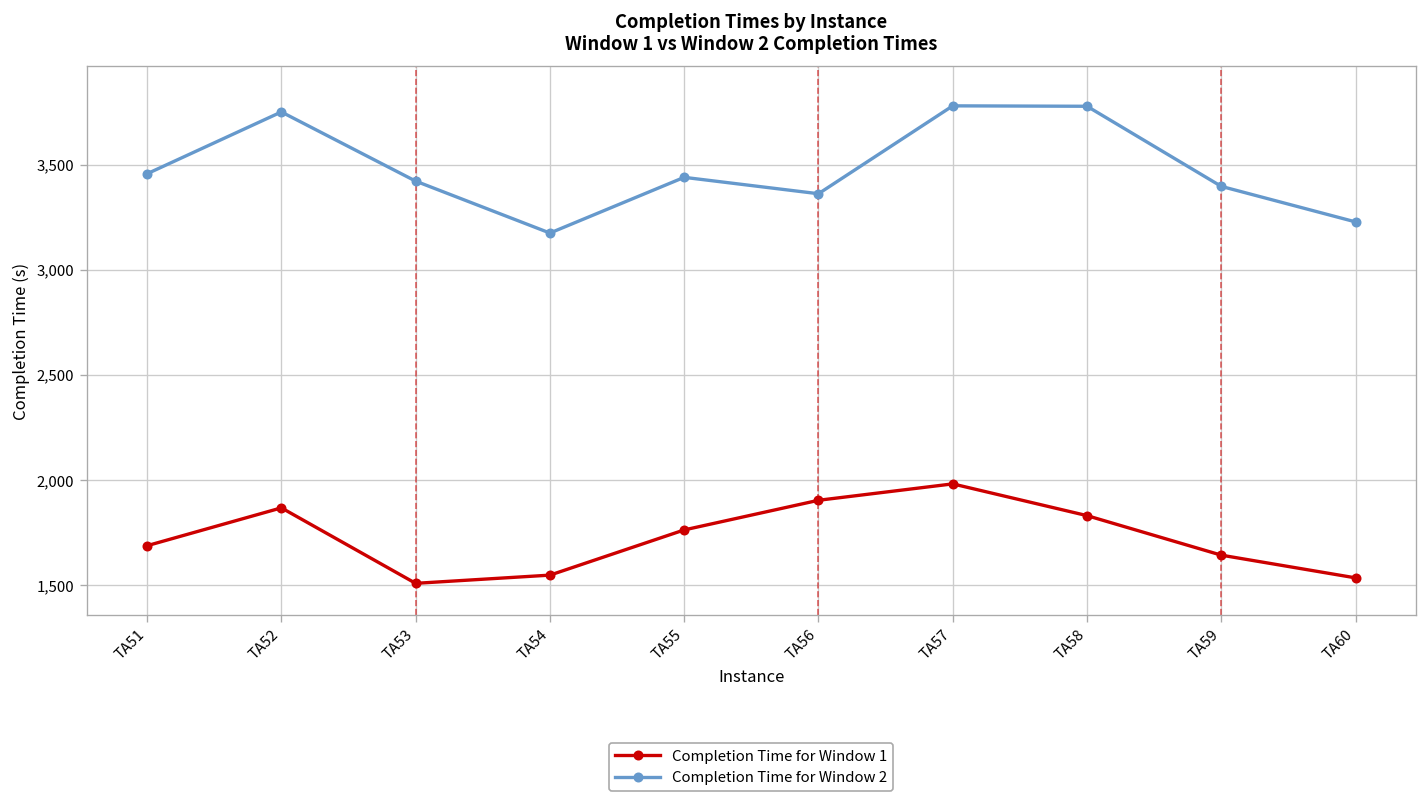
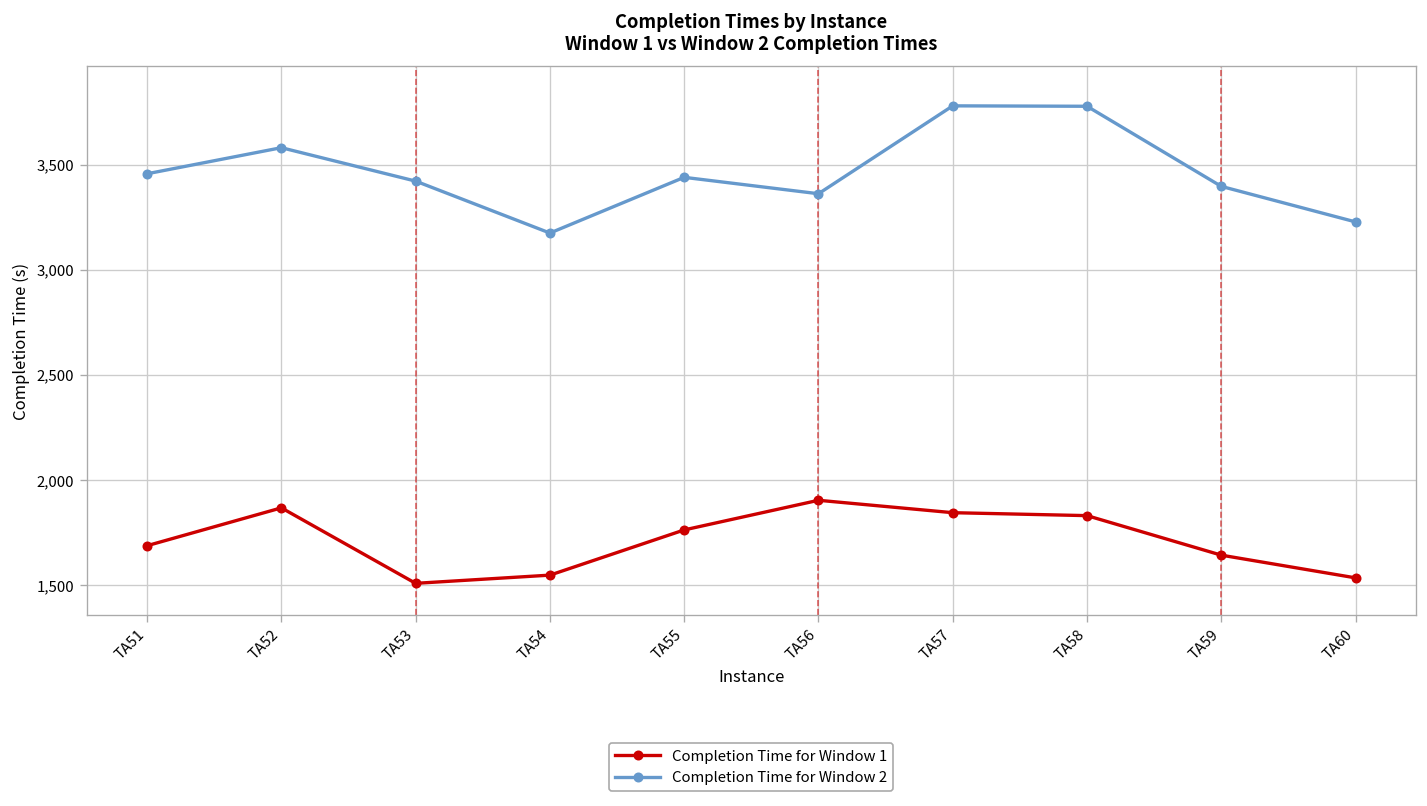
  {
    "Completion Time for Window 1": {
      "TA51": "1,690",
      "TA52": "1,870",
      "TA53": "1,510",
      "TA54": "1,550",
      "TA55": "1,760",
      "TA56": "1,900",
-     "TA57": "1,980",
+     "TA57": "1,840",
      "TA58": "1,830",
      "TA59": "1,640",
      "TA60": "1,530"
    },
    "Completion Time for Window 2": {
      "TA51": "3,460",
-     "TA52": "3,750",
+     "TA52": "3,580",
      "TA53": "3,420",
      "TA54": "3,170",
      "TA55": "3,440",
      "TA56": "3,360",
      "TA57": "3,780",
      "TA58": "3,780",
      "TA59": "3,400",
      "TA60": "3,230"
    }
  }
